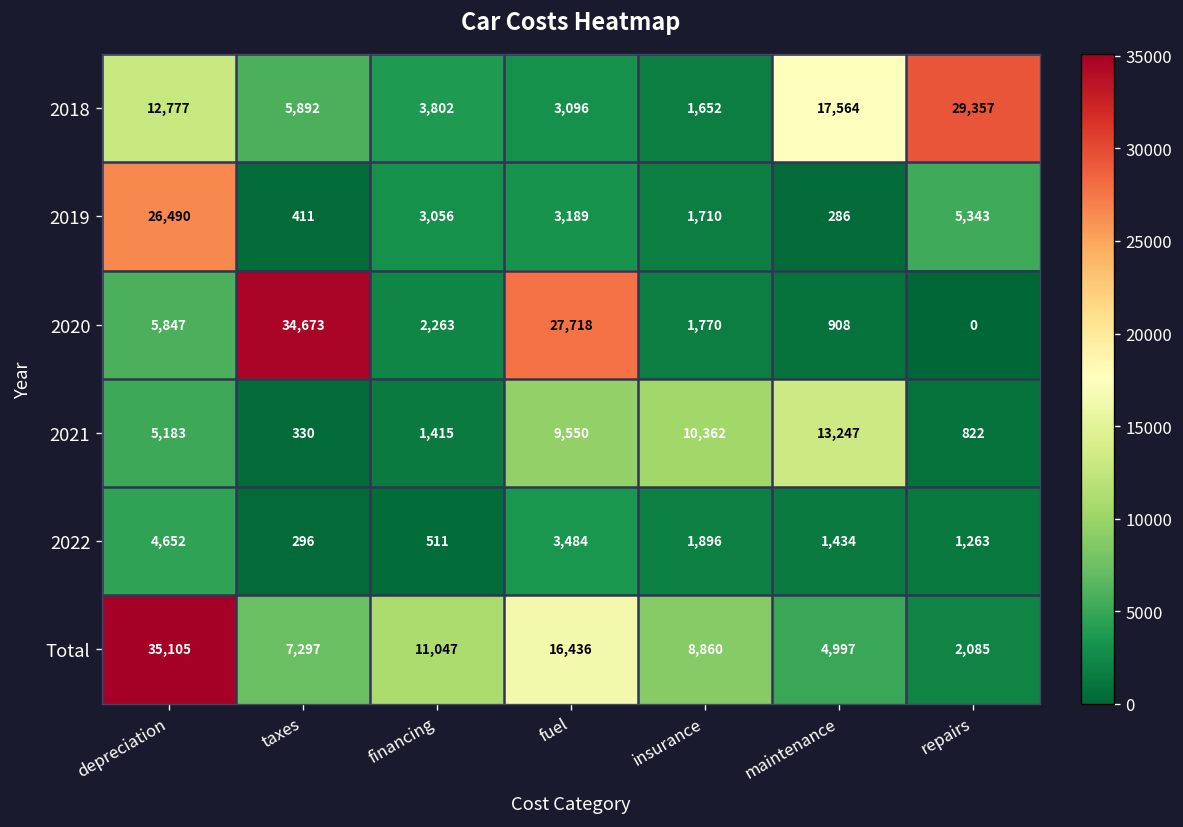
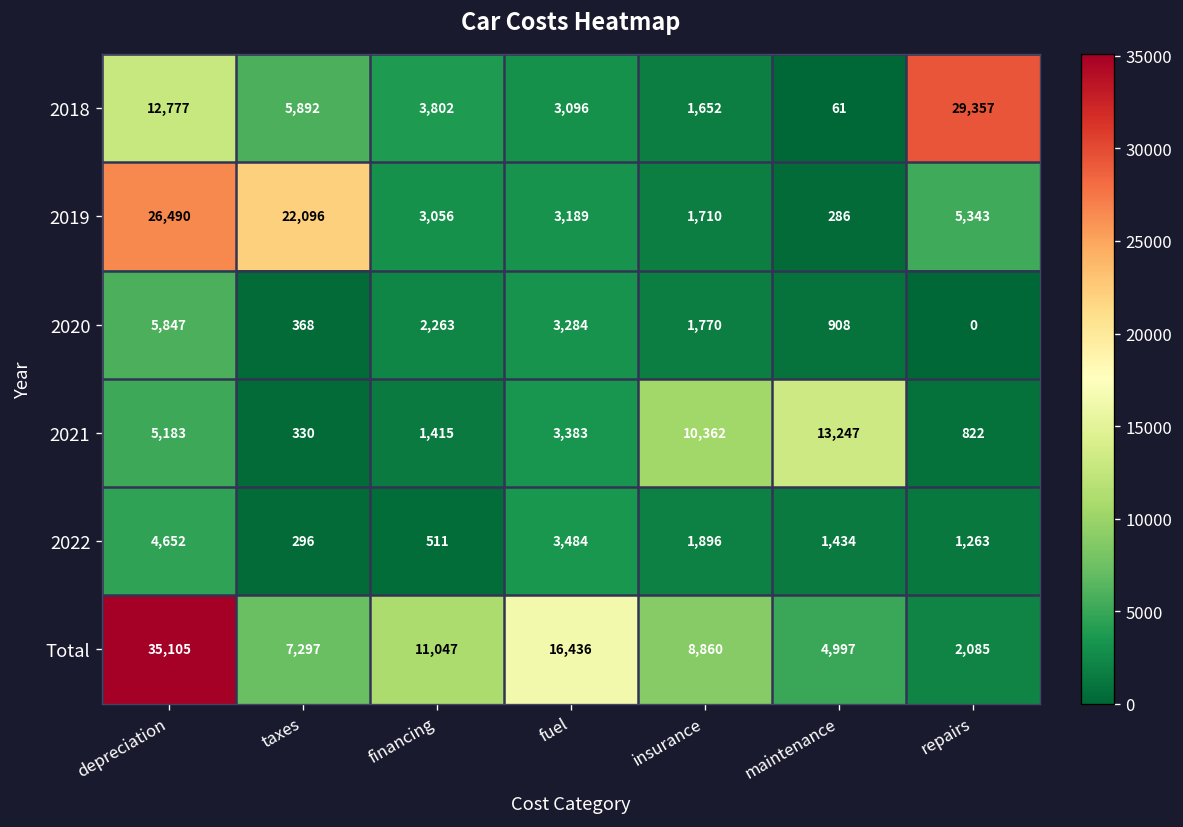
  {
    "2018": {
      "depreciation": "12,777",
      "taxes": "5,892",
      "financing": "3,802",
      "fuel": "3,096",
      "insurance": "1,652",
-     "maintenance": "17,564",
+     "maintenance": "61",
      "repairs": "29,357"
    },
    "2019": {
      "depreciation": "26,490",
-     "taxes": "411",
+     "taxes": "22,096",
      "financing": "3,056",
      "fuel": "3,189",
      "insurance": "1,710",
      "maintenance": "286",
      "repairs": "5,343"
    },
    "2020": {
      "depreciation": "5,847",
-     "taxes": "34,673",
+     "taxes": "368",
      "financing": "2,263",
-     "fuel": "27,718",
+     "fuel": "3,284",
      "insurance": "1,770",
      "maintenance": "908",
      "repairs": "0"
    },
    "2021": {
      "depreciation": "5,183",
      "taxes": "330",
      "financing": "1,415",
-     "fuel": "9,550",
+     "fuel": "3,383",
      "insurance": "10,362",
      "maintenance": "13,247",
      "repairs": "822"
    },
    "2022": {
      "depreciation": "4,652",
      "taxes": "296",
      "financing": "511",
      "fuel": "3,484",
      "insurance": "1,896",
      "maintenance": "1,434",
      "repairs": "1,263"
    },
    "Total": {
      "depreciation": "35,105",
      "taxes": "7,297",
      "financing": "11,047",
      "fuel": "16,436",
      "insurance": "8,860",
      "maintenance": "4,997",
      "repairs": "2,085"
    }
  }
